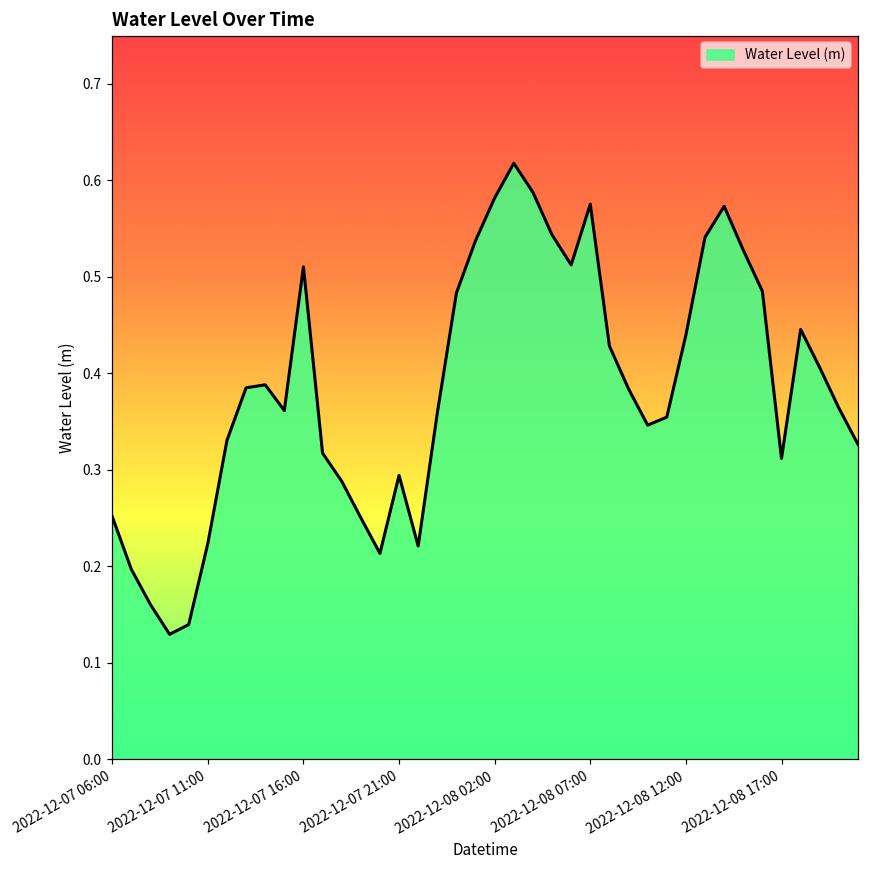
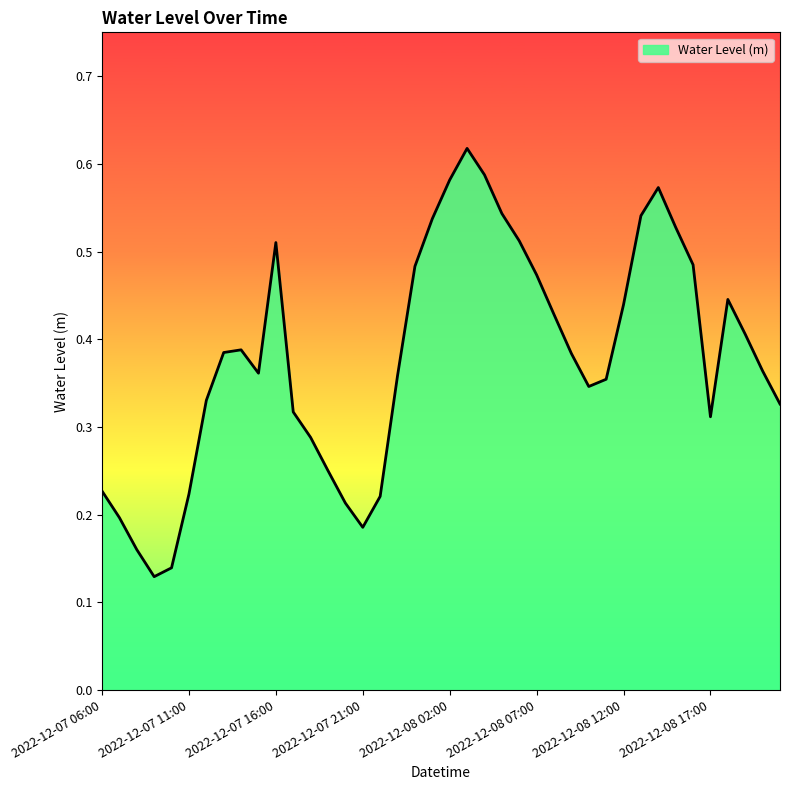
  {
-   "2022-12-07 06:00": 0.25,
+   "2022-12-07 06:00": 0.23,
    "2022-12-07 11:00": 0.22,
    "2022-12-07 16:00": 0.51,
-   "2022-12-07 21:00": 0.29,
+   "2022-12-07 21:00": 0.19,
    "2022-12-08 02:00": 0.58,
-   "2022-12-08 07:00": 0.58,
+   "2022-12-08 07:00": 0.47,
    "2022-12-08 12:00": 0.44,
    "2022-12-08 17:00": 0.31
  }
